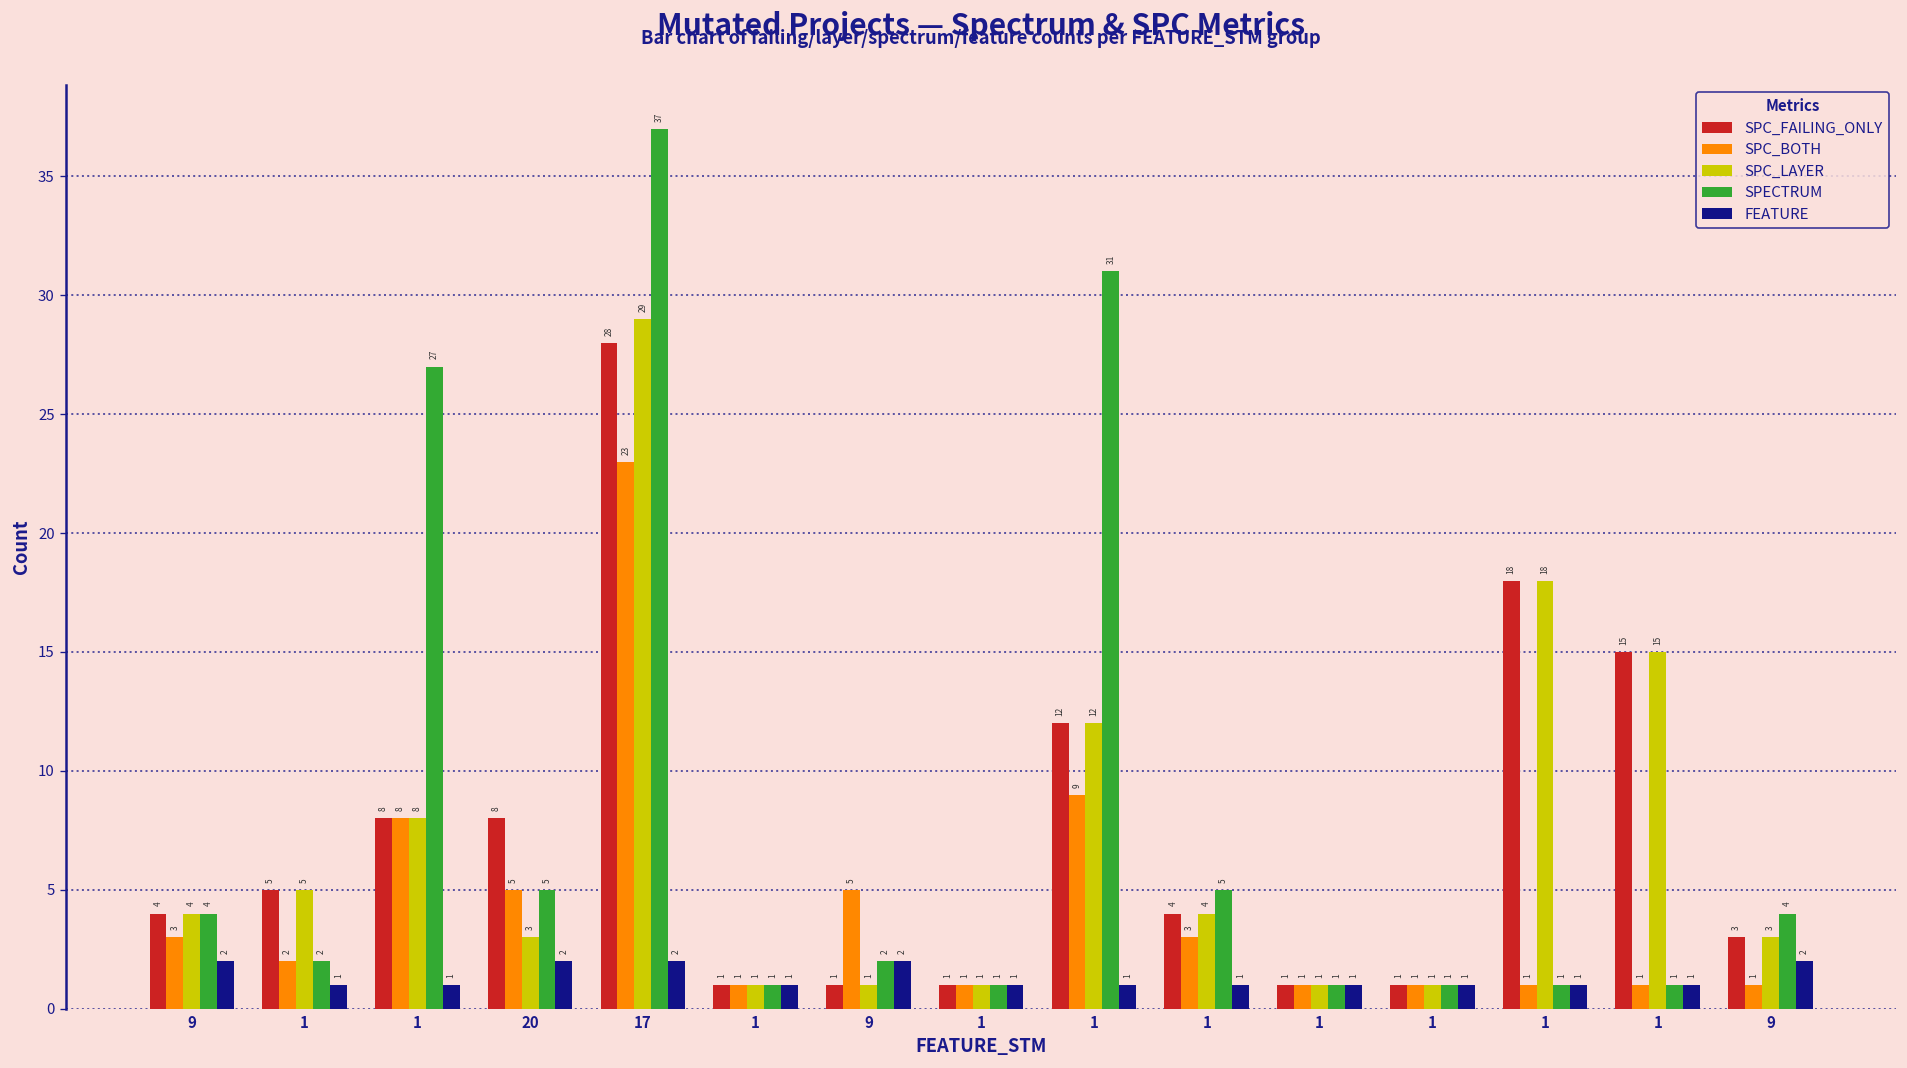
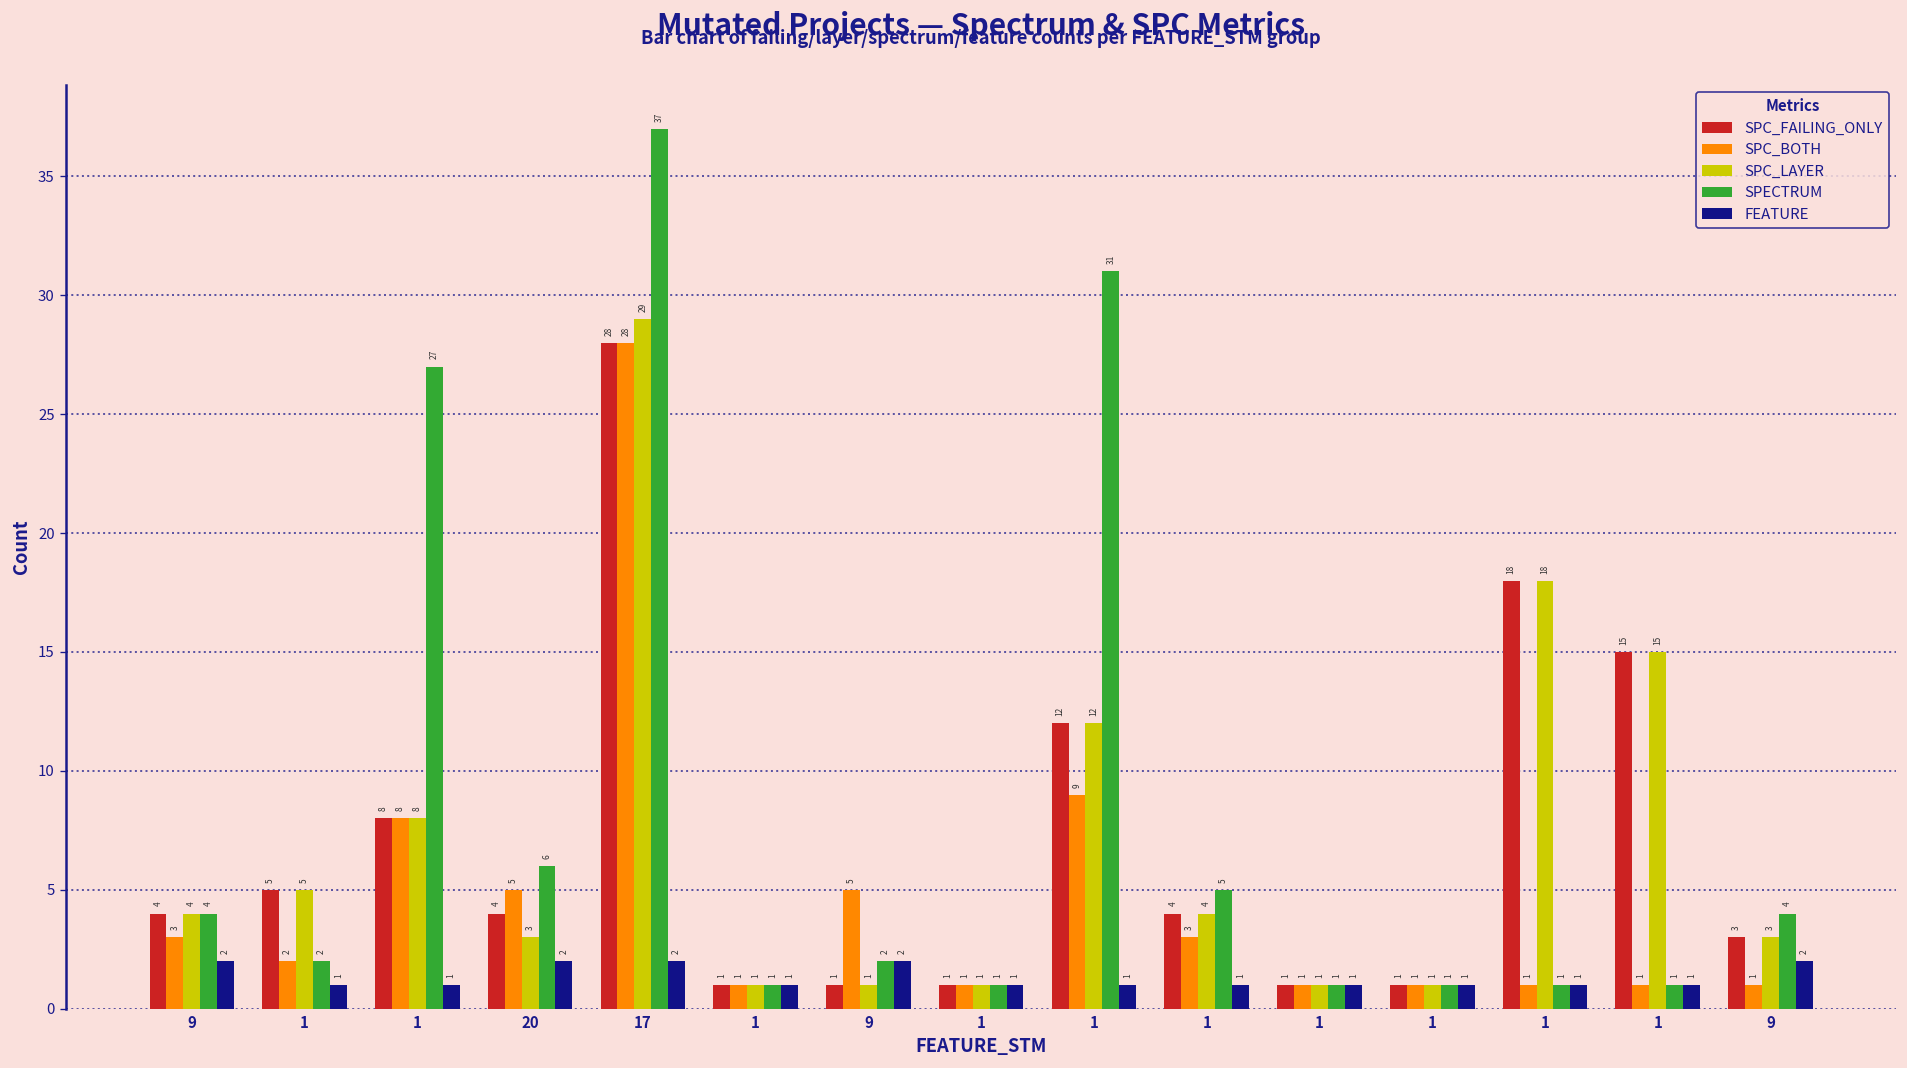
  {
    "SPC_FAILING_ONLY": {
-     "20": 8,
+     "20": 4,
      "17": 28
    },
    "SPC_BOTH": {
      "20": 5,
-     "17": 23
+     "17": 28
    },
    "SPC_LAYER": {
      "20": 3,
      "17": 29
    },
    "SPECTRUM": {
-     "20": 5,
+     "20": 6,
      "17": 37
    },
    "FEATURE": {
      "20": 2,
      "17": 2
    }
  }
